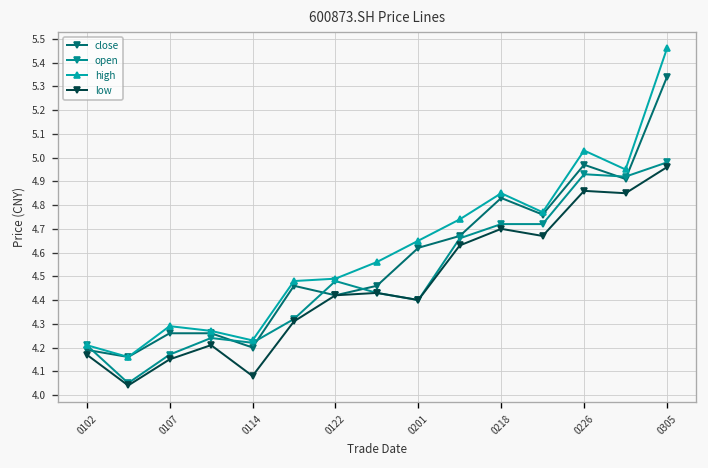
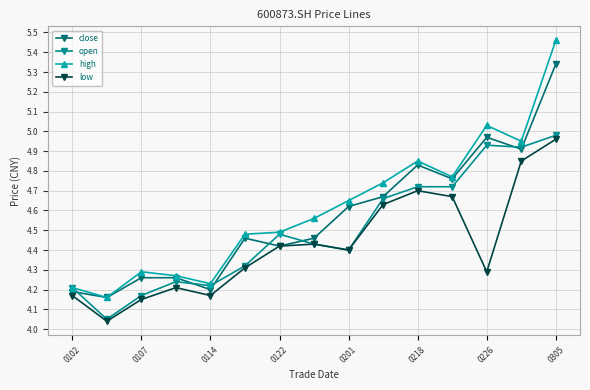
  {
    "low": {
      "0102": 4.17,
      "0107": 4.15,
-     "0114": 4.08,
+     "0114": 4.17,
      "0218": 4.70,
-     "0226": 4.86,
+     "0226": 4.29,
      "0305": 4.96
    }
  }
